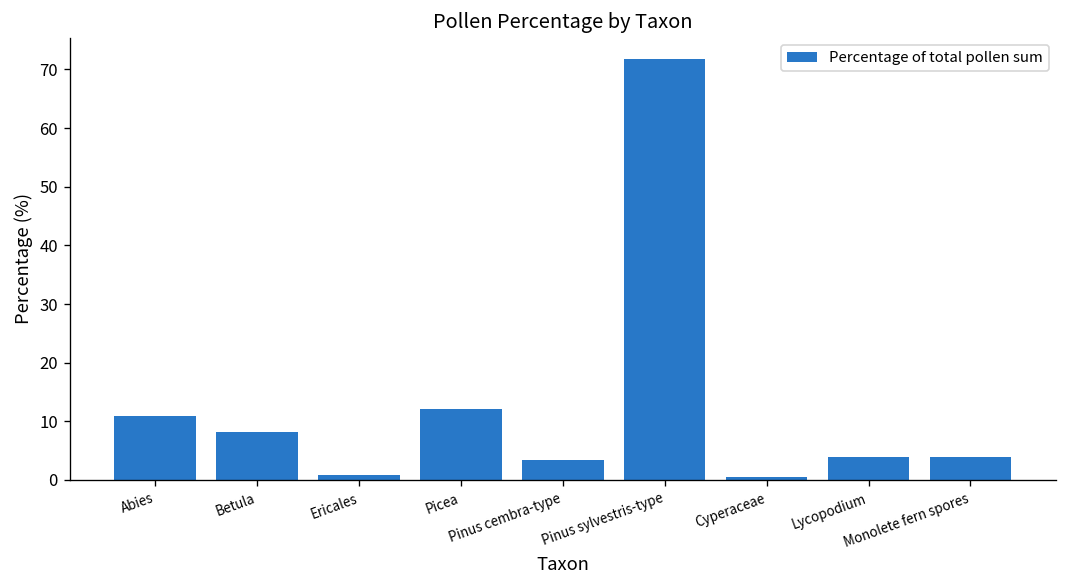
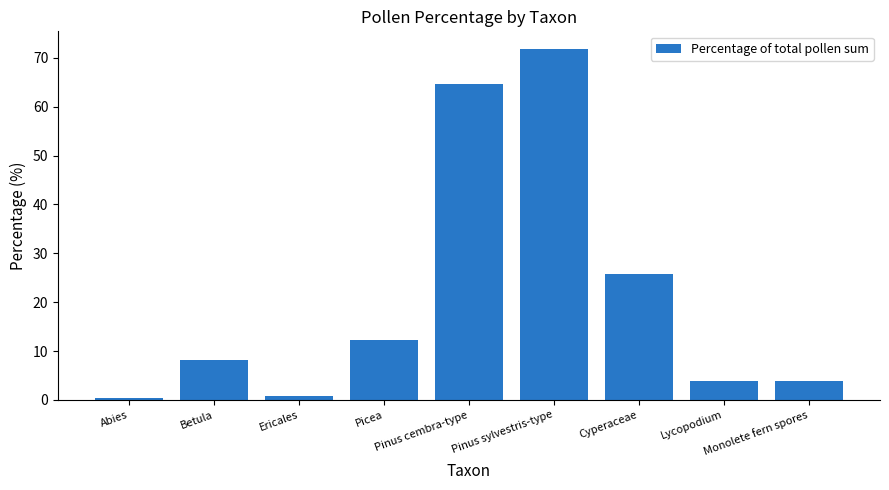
  {
-   "Abies": 11,
+   "Abies": 0,
    "Betula": 8,
    "Ericales": 1,
    "Picea": 12,
-   "Pinus cembra-type": 3,
+   "Pinus cembra-type": 65,
    "Pinus sylvestris-type": 72,
-   "Cyperaceae": 0,
+   "Cyperaceae": 26,
    "Lycopodium": 4,
    "Monolete fern spores": 4
  }
